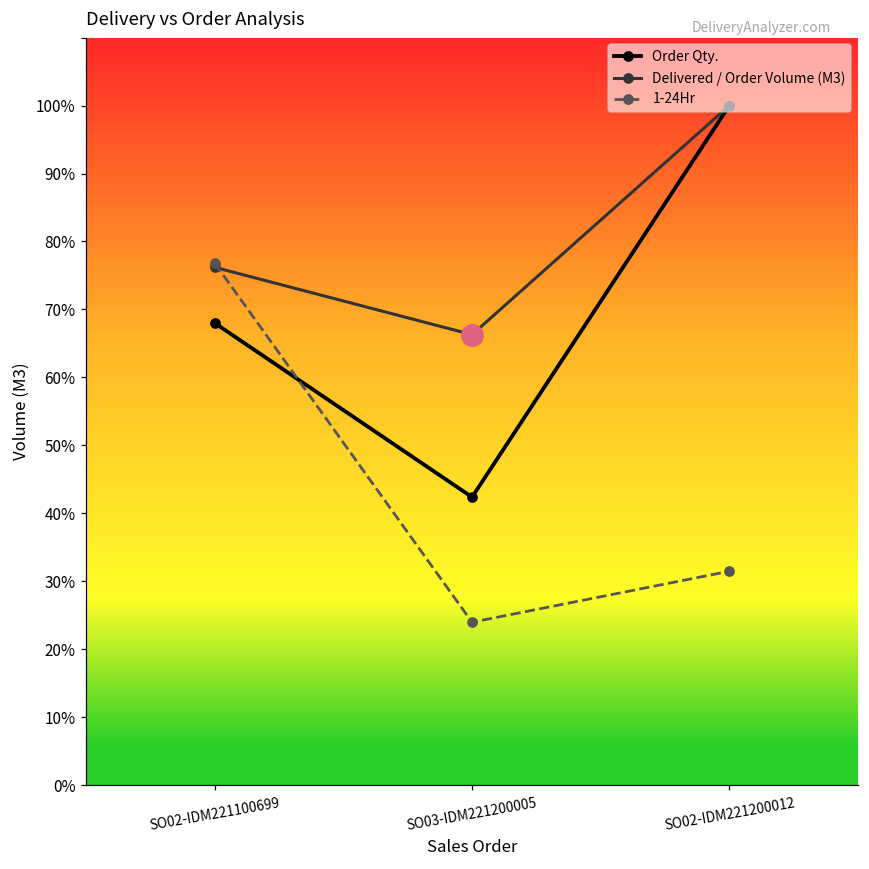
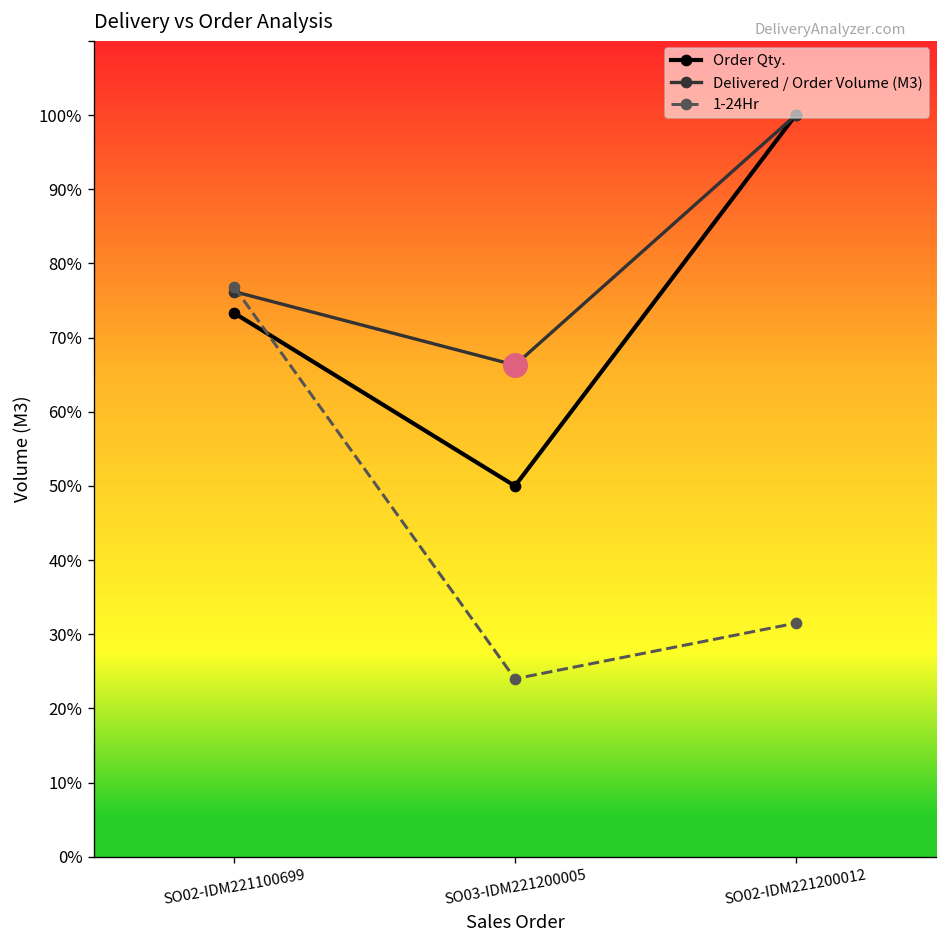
  {
    "Order Qty.": {
-     "SO02-IDM221100699": "68%",
-     "SO03-IDM221200005": "42%"
+     "SO02-IDM221100699": "73%",
+     "SO03-IDM221200005": "50%"
    }
  }
